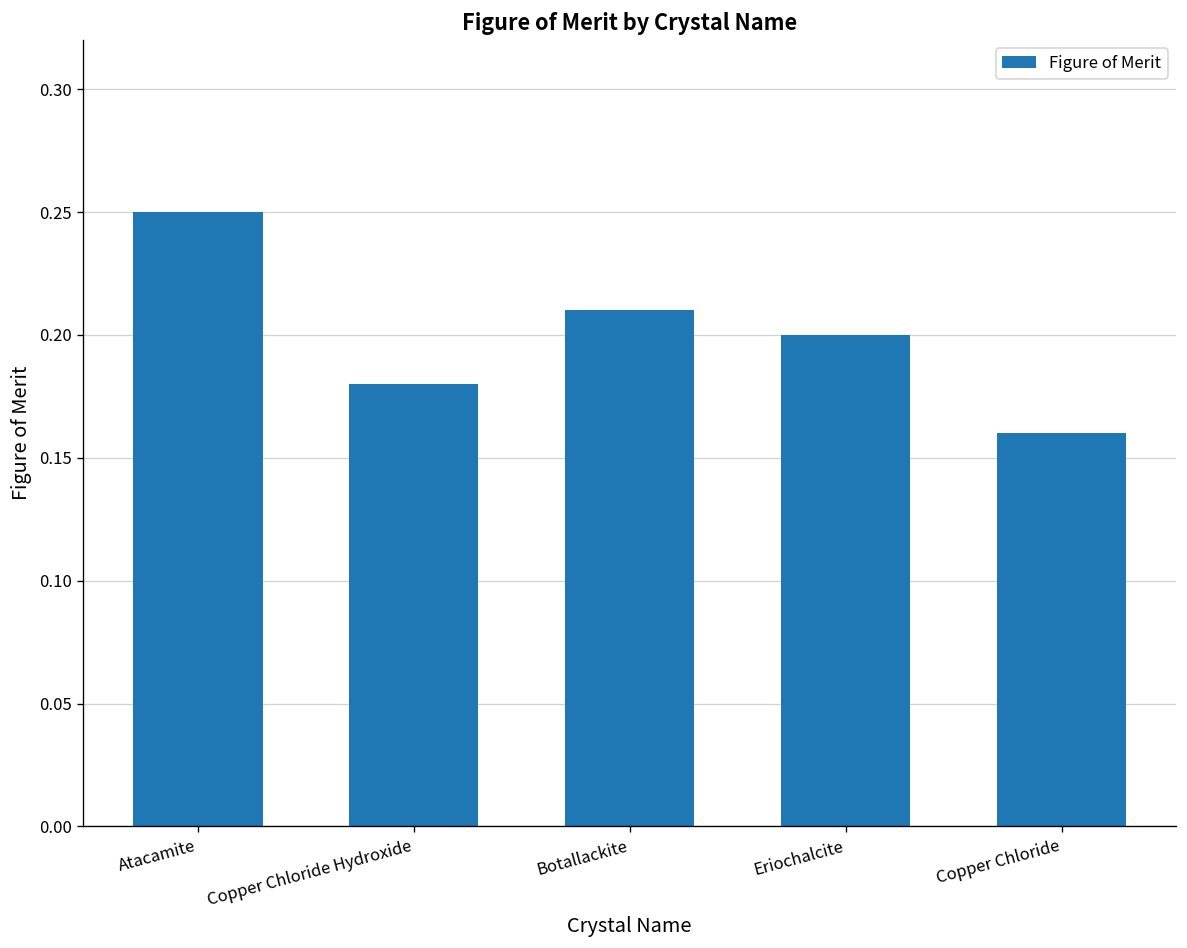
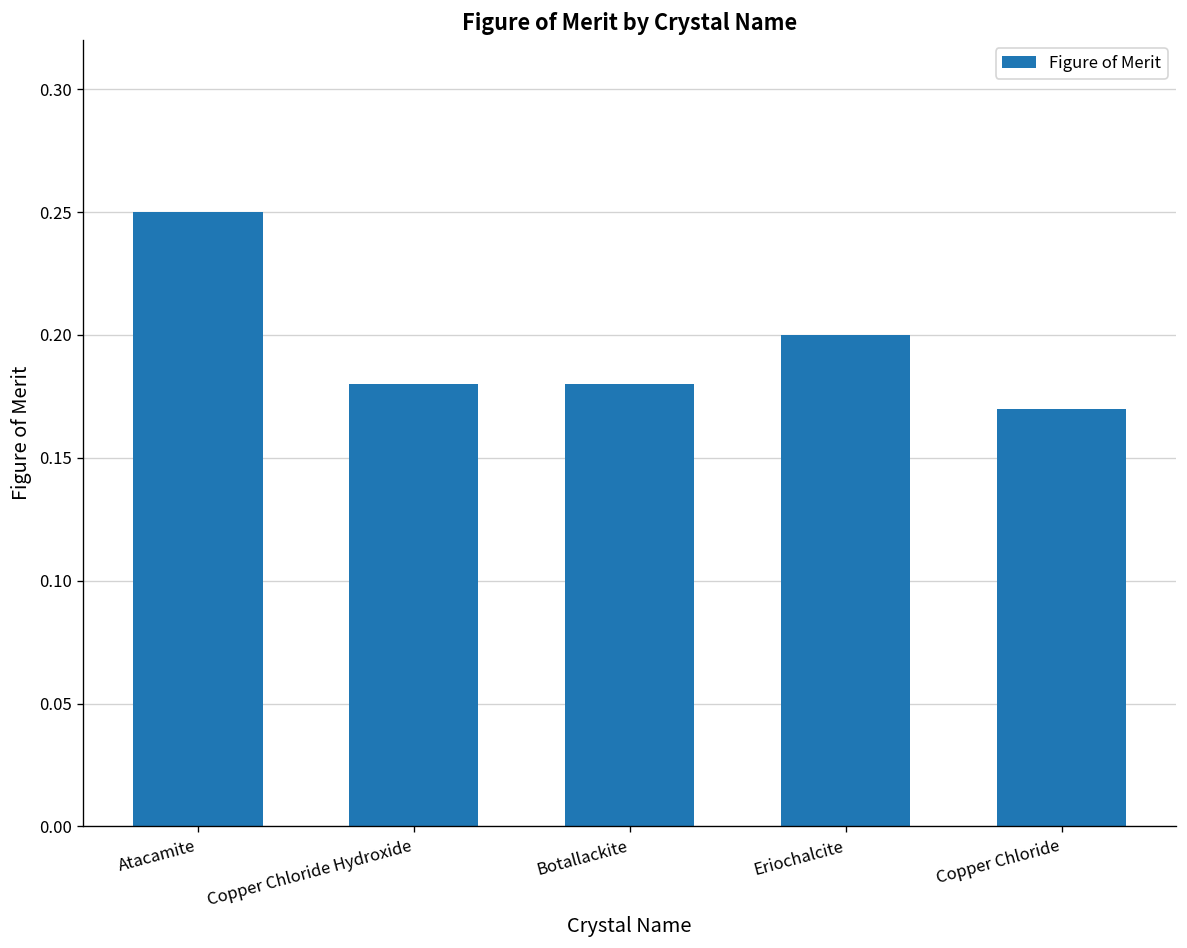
  {
    "Atacamite": 0.25,
    "Copper Chloride Hydroxide": 0.18,
-   "Botallackite": 0.21,
+   "Botallackite": 0.18,
    "Eriochalcite": 0.20,
-   "Copper Chloride": 0.16
+   "Copper Chloride": 0.17
  }
